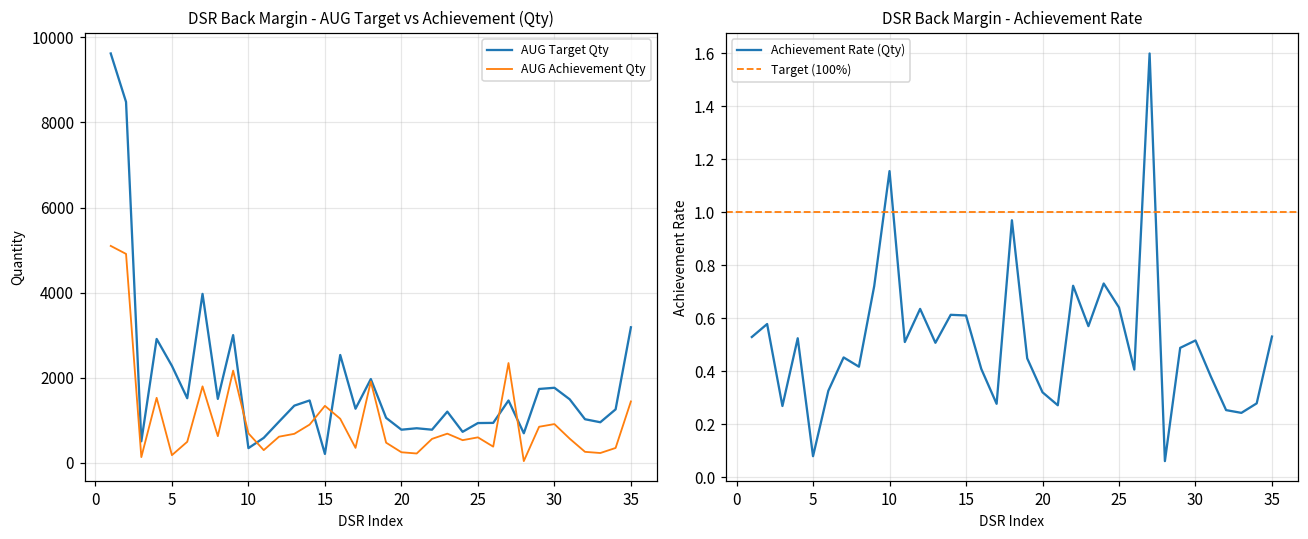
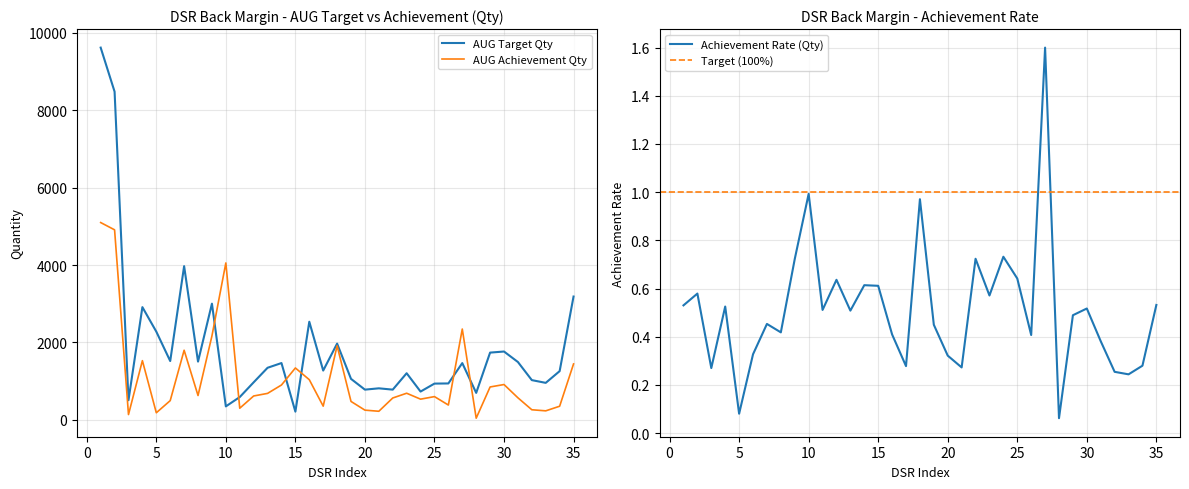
  {
    "DSR Back Margin - AUG Target vs Achievement (Qty)": {
      "AUG Target Qty": {
        "5": 2300,
        "10": 300,
        "15": 200,
        "20": 800,
        "25": 900,
        "30": 1800,
        "35": 3200
      },
      "AUG Achievement Qty": {
        "5": 200,
-       "10": 700,
+       "10": 4100,
        "15": 1300,
        "20": 300,
        "25": 600,
        "30": 900,
        "35": 1400
      }
    },
    "DSR Back Margin - Achievement Rate": {
      "5": 0.08,
-     "10": 1.16,
+     "10": 0.99,
      "15": 0.61,
      "20": 0.32,
      "25": 0.64,
      "30": 0.52,
      "35": 0.53
    }
  }
